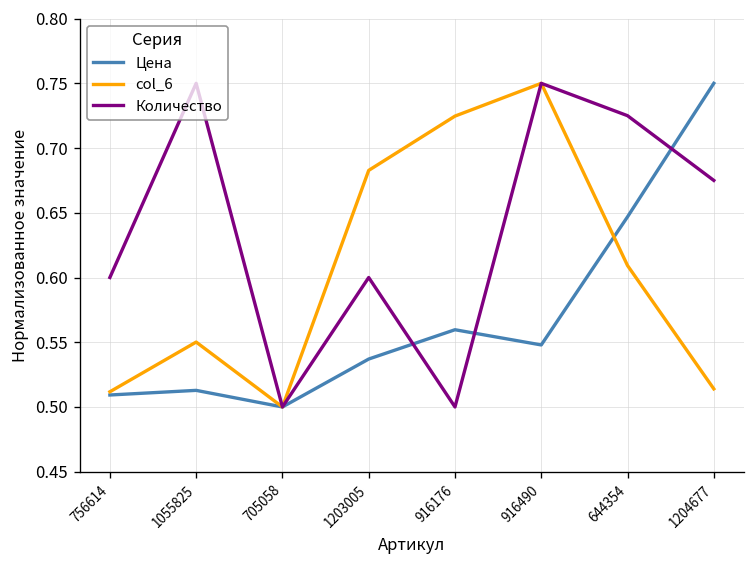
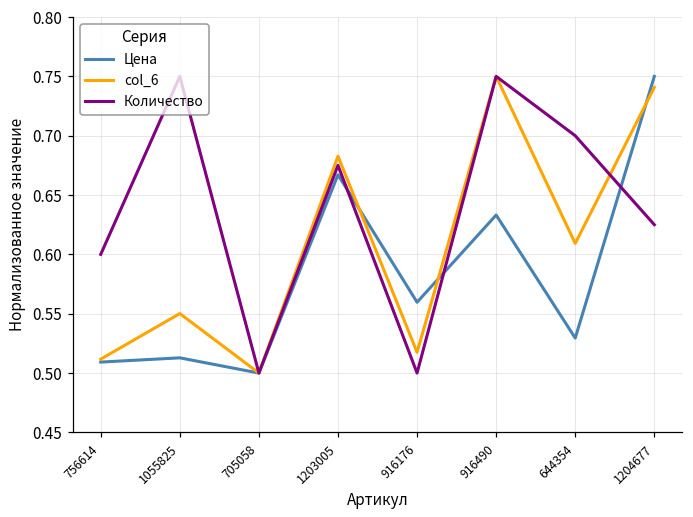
  {
    "Цена": {
      "756614": 0.509,
      "1055825": 0.513,
-     "1203005": 0.537,
+     "1203005": 0.667,
      "916176": 0.560,
-     "916490": 0.548,
-     "644354": 0.647,
+     "916490": 0.633,
+     "644354": 0.529,
      "1204677": 0.750
    },
    "col_6": {
      "756614": 0.512,
      "1055825": 0.550,
      "1203005": 0.683,
-     "916176": 0.725,
+     "916176": 0.517,
      "644354": 0.609,
-     "1204677": 0.514
+     "1204677": 0.741
    },
    "Количество": {
      "756614": 0.600,
-     "1203005": 0.600,
+     "1203005": 0.675,
      "916176": 0.500,
-     "644354": 0.725,
-     "1204677": 0.675
+     "644354": 0.700,
+     "1204677": 0.625
    }
  }
